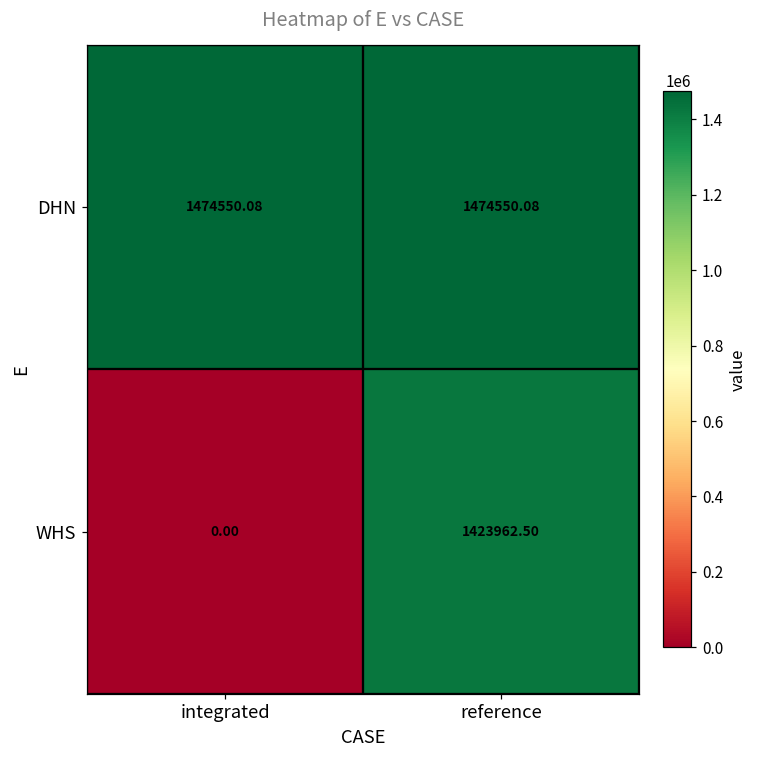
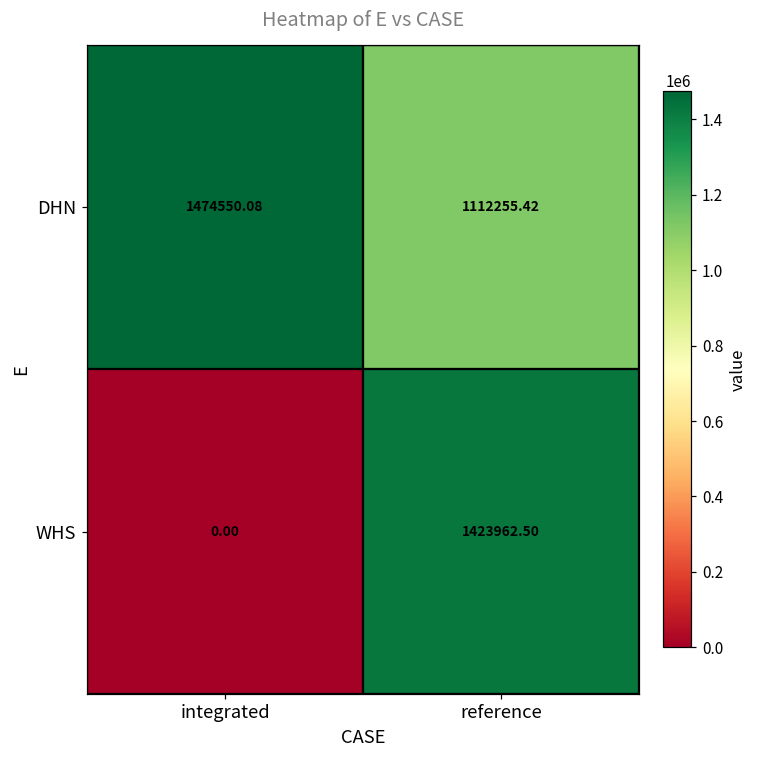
  {
    "DHN": {
      "integrated": 1474550.08,
-     "reference": 1474550.08
+     "reference": 1112255.42
    },
    "WHS": {
      "integrated": 0.00,
      "reference": 1423962.50
    }
  }
